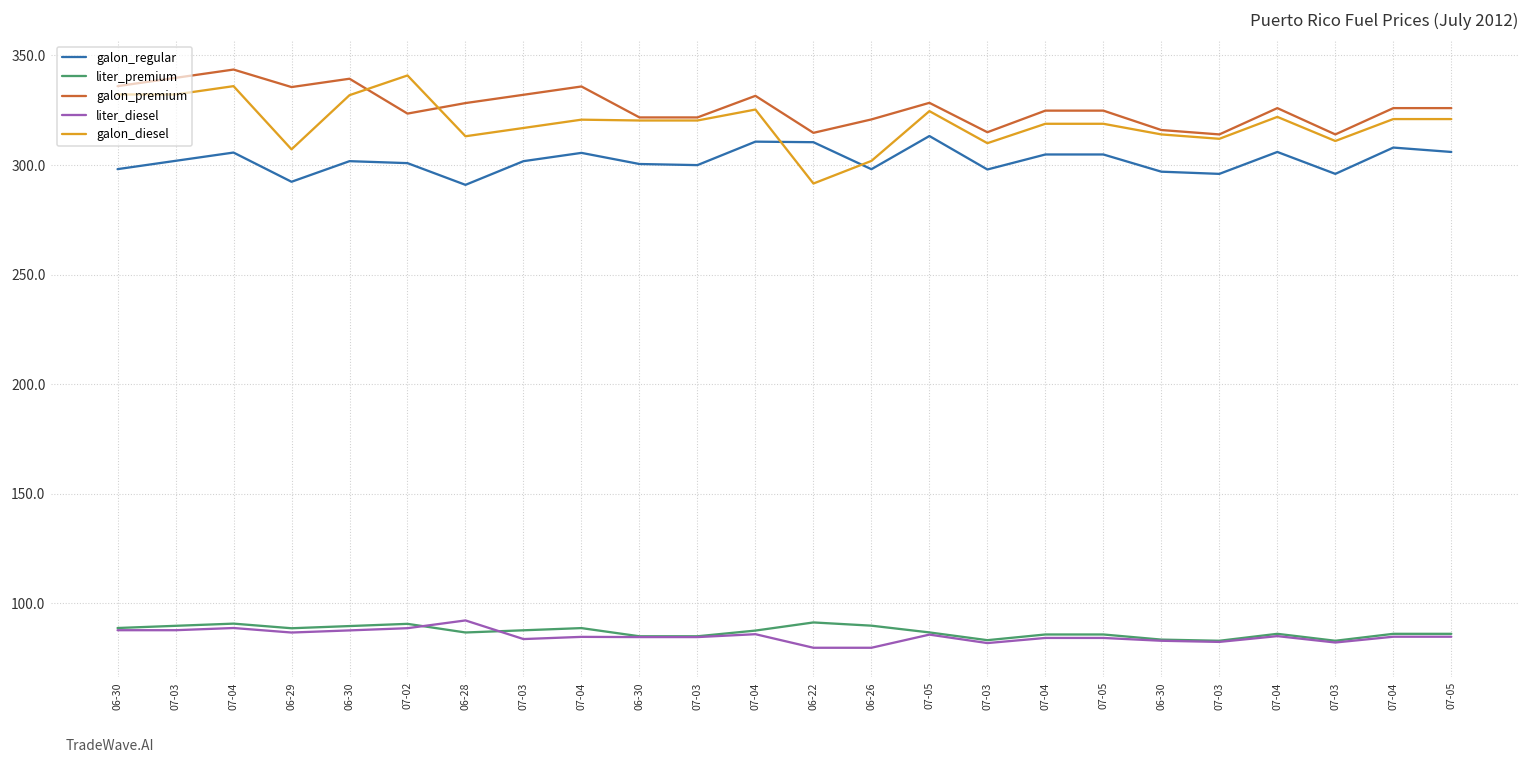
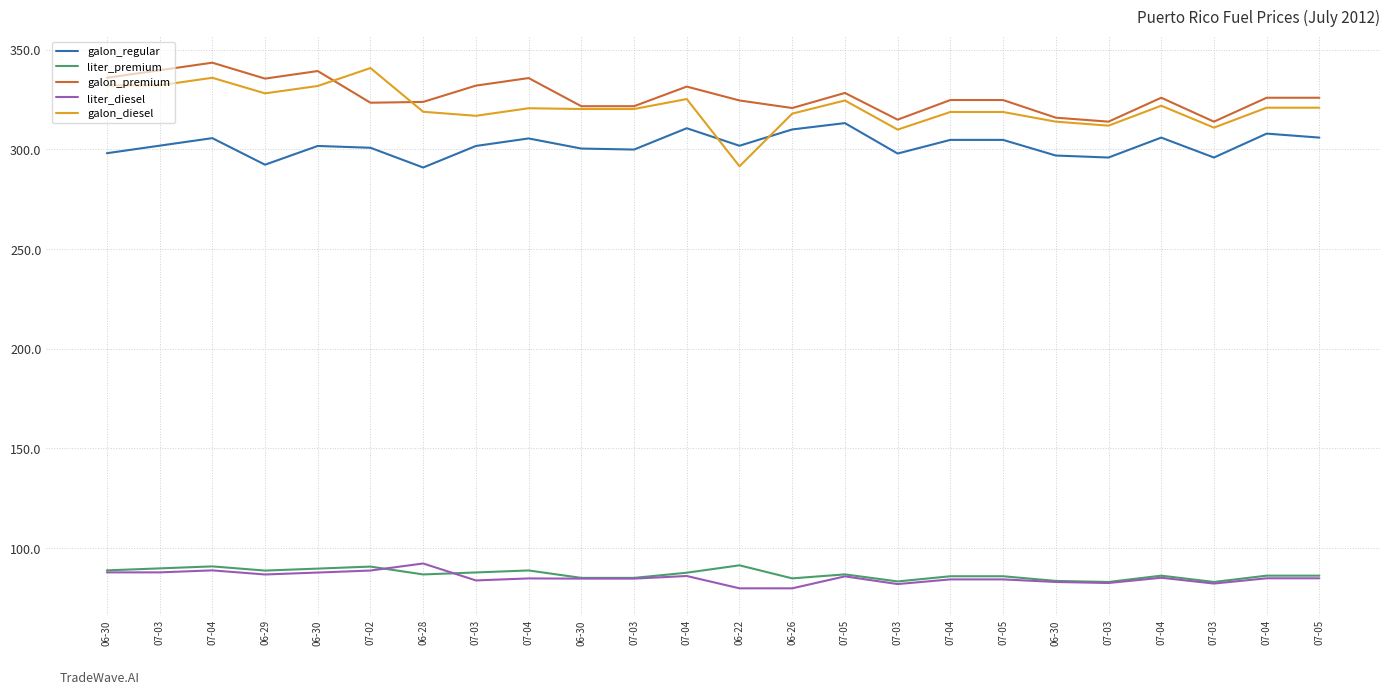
  {
    "galon_regular": {
      "06-29": 292,
      "07-02": 301,
      "06-28": 291,
-     "06-22": 310,
-     "06-26": 298
+     "06-22": 302,
+     "06-26": 310
    },
    "liter_premium": {
      "06-29": 89,
      "07-02": 91,
      "06-28": 87,
      "06-22": 91,
-     "06-26": 90
+     "06-26": 85
    },
    "galon_premium": {
      "06-29": 336,
      "07-02": 323,
-     "06-28": 328,
-     "06-22": 315,
+     "06-28": 324,
+     "06-22": 325,
      "06-26": 321
    },
    "liter_diesel": {
      "06-29": 87,
      "07-02": 89,
      "06-28": 92,
      "06-22": 80,
      "06-26": 80
    },
    "galon_diesel": {
-     "06-29": 307,
+     "06-29": 328,
      "07-02": 341,
-     "06-28": 313,
+     "06-28": 319,
      "06-22": 292,
-     "06-26": 302
+     "06-26": 318
    }
  }
